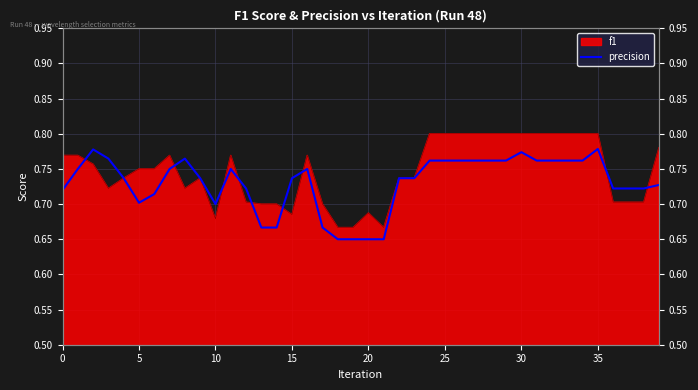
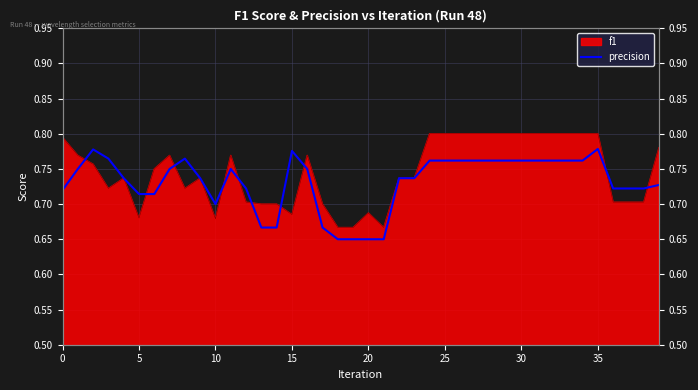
  {
    "f1": {
-     "0": 0.77,
-     "5": 0.75,
+     "0": 0.79,
+     "5": 0.68,
      "10": 0.68,
      "15": 0.69,
      "20": 0.69,
      "25": 0.80,
      "30": 0.80,
      "35": 0.80
    },
    "precision": {
      "0": 0.72,
-     "5": 0.70,
+     "5": 0.71,
      "10": 0.70,
-     "15": 0.74,
+     "15": 0.78,
      "20": 0.65,
      "25": 0.76,
-     "30": 0.77,
+     "30": 0.76,
      "35": 0.78
    }
  }
